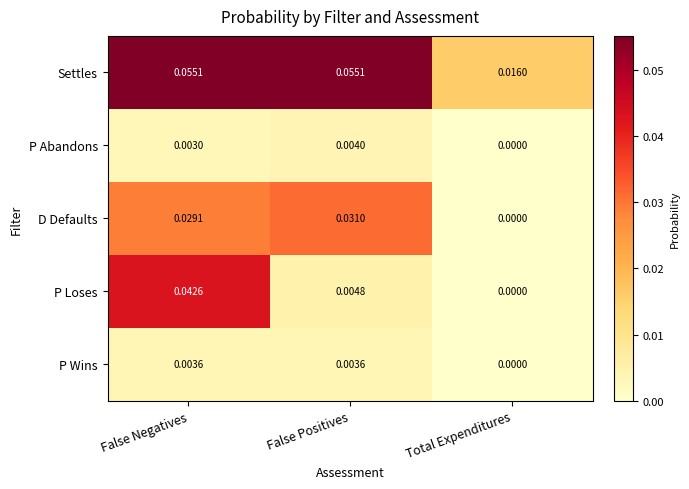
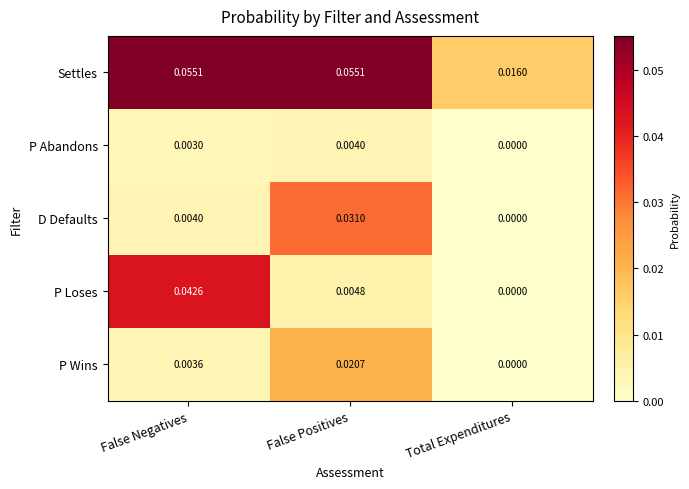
  {
    "Settles": {
      "False Negatives": 0.0551,
      "False Positives": 0.0551,
      "Total Expenditures": 0.0160
    },
    "P Abandons": {
      "False Negatives": 0.0030,
      "False Positives": 0.0040,
      "Total Expenditures": 0.0000
    },
    "D Defaults": {
-     "False Negatives": 0.0291,
+     "False Negatives": 0.0040,
      "False Positives": 0.0310,
      "Total Expenditures": 0.0000
    },
    "P Loses": {
      "False Negatives": 0.0426,
      "False Positives": 0.0048,
      "Total Expenditures": 0.0000
    },
    "P Wins": {
      "False Negatives": 0.0036,
-     "False Positives": 0.0036,
+     "False Positives": 0.0207,
      "Total Expenditures": 0.0000
    }
  }
